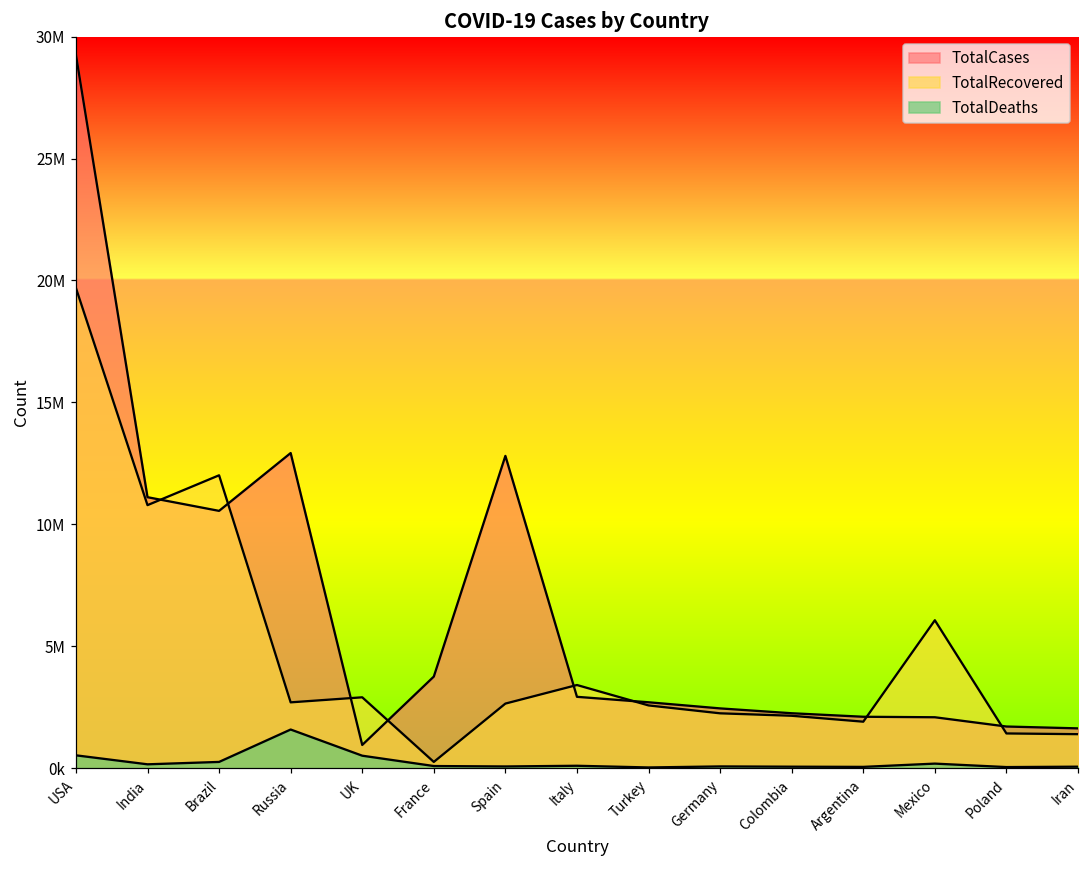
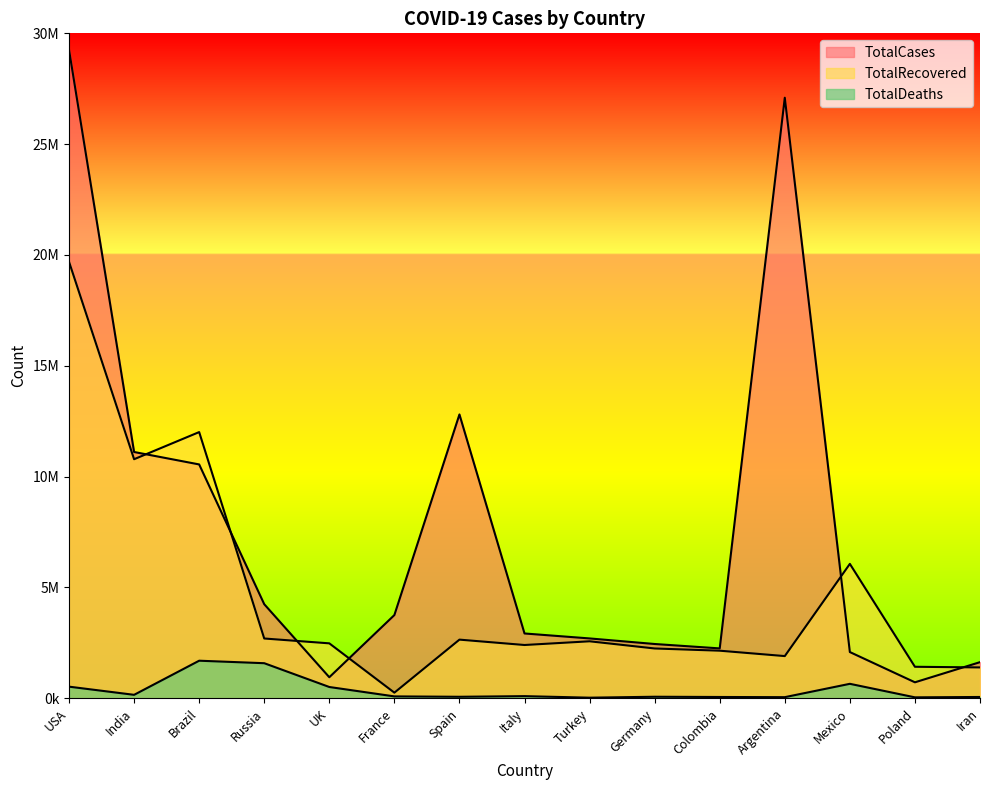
  {
    "TotalCases": {
      "USA": 29300000,
      "India": 11100000,
      "Brazil": 10600000,
-     "Russia": 12900000,
+     "Russia": 4200000,
      "UK": 1000000,
      "France": 3800000,
      "Spain": 12800000,
      "Italy": 2900000,
      "Turkey": 2700000,
      "Germany": 2500000,
-     "Argentina": 2100000,
+     "Argentina": 27100000,
      "Mexico": 2100000,
-     "Poland": 1700000,
+     "Poland": 700000,
      "Iran": 1600000
    },
    "TotalRecovered": {
      "USA": 19700000,
      "India": 10800000,
      "Brazil": 12000000,
      "Russia": 2700000,
-     "UK": 2900000,
+     "UK": 2500000,
      "France": 300000,
      "Spain": 2600000,
-     "Italy": 3400000,
+     "Italy": 2400000,
      "Turkey": 2600000,
      "Germany": 2200000,
      "Argentina": 1900000,
      "Mexico": 6100000,
      "Poland": 1400000,
      "Iran": 1400000
    },
    "TotalDeaths": {
      "USA": 500000,
      "India": 200000,
-     "Brazil": 300000,
+     "Brazil": 1700000,
      "Russia": 1600000,
      "UK": 500000,
      "France": 100000,
      "Spain": 100000,
      "Italy": 100000,
      "Turkey": 0,
      "Germany": 100000,
      "Colombia": 100000,
      "Argentina": 100000,
-     "Mexico": 200000,
+     "Mexico": 700000,
      "Poland": 0,
      "Iran": 100000
    }
  }
